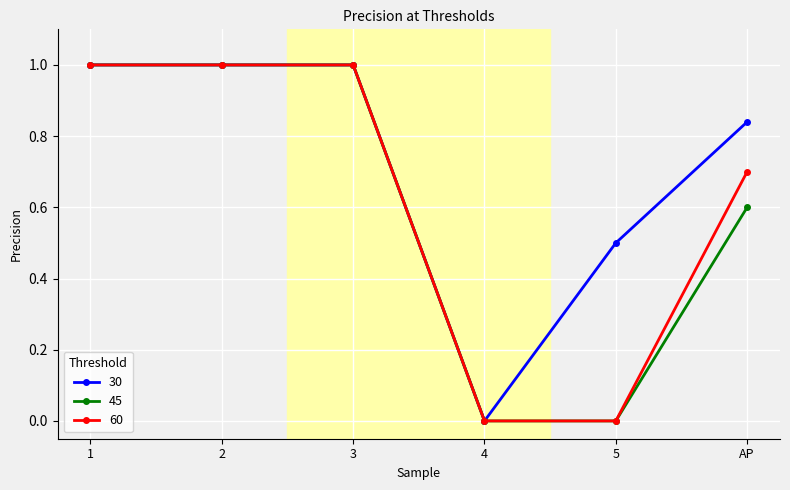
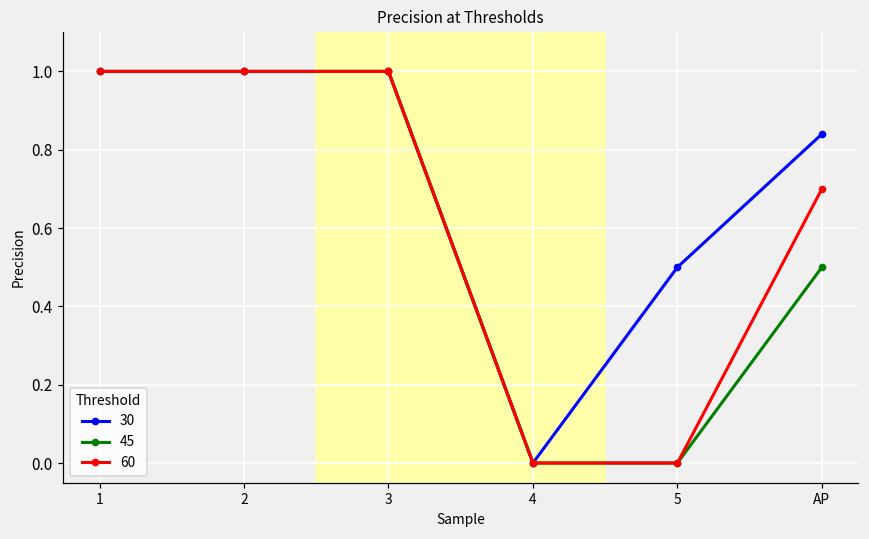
  {
    "30": {
      "5": 0.5,
      "AP": 0.84
    },
    "45": {
-     "AP": 0.6
+     "AP": 0.5
    },
    "60": {
      "AP": 0.7
    }
  }
